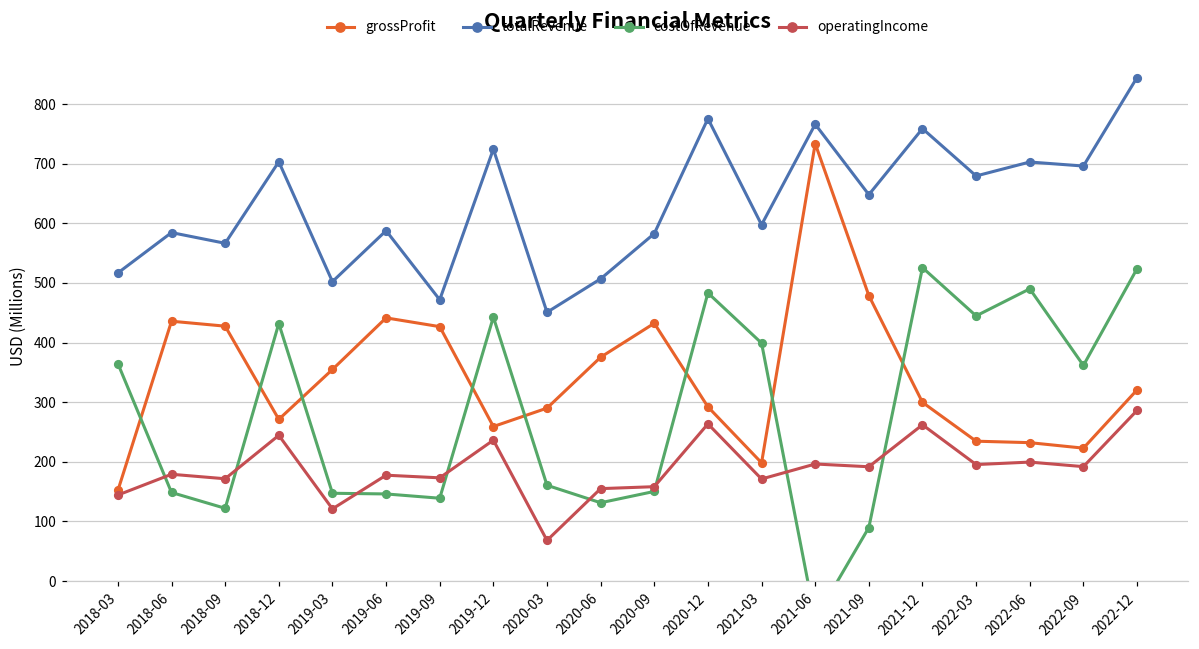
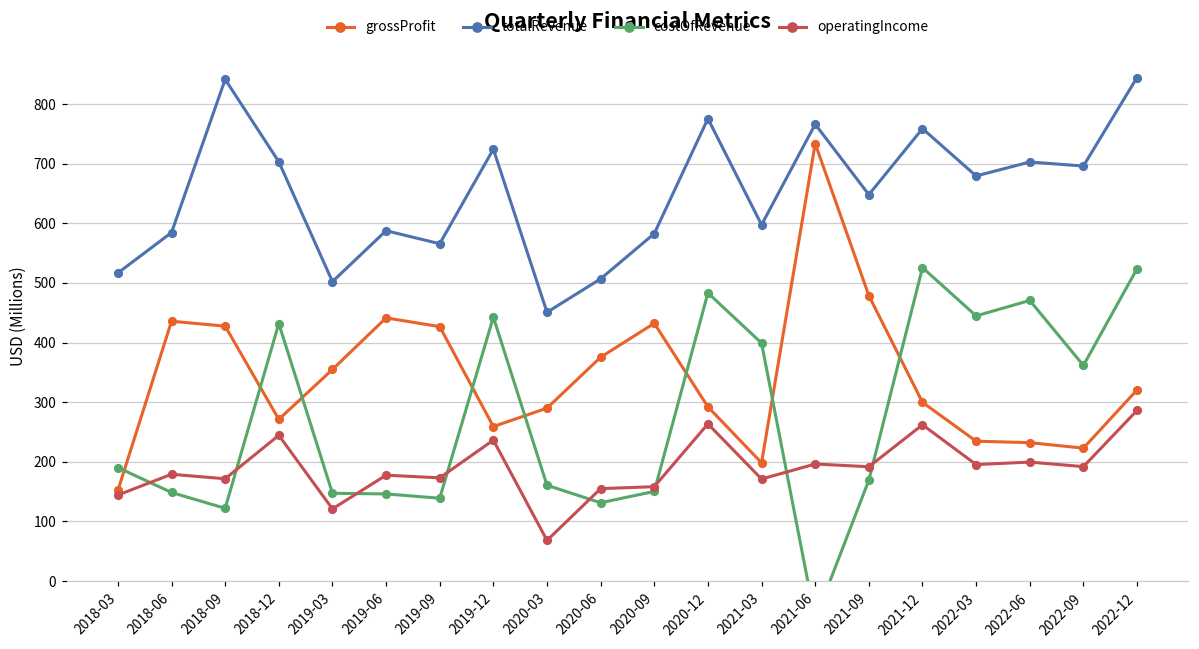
  {
    "totalRevenue": {
      "2018-03": 520,
      "2018-06": 580,
-     "2018-09": 570,
+     "2018-09": 840,
      "2018-12": 700,
      "2019-03": 500,
      "2019-06": 590,
-     "2019-09": 470,
+     "2019-09": 570,
      "2019-12": 720,
      "2020-03": 450,
      "2020-06": 510,
      "2020-09": 580,
      "2020-12": 780,
      "2021-03": 600,
      "2021-06": 770,
      "2021-09": 650,
      "2021-12": 760,
      "2022-03": 680,
      "2022-06": 700,
      "2022-09": 700,
      "2022-12": 840
    },
    "costOfRevenue": {
-     "2018-03": 360,
+     "2018-03": 190,
      "2018-06": 150,
      "2018-09": 120,
      "2018-12": 430,
      "2019-03": 150,
      "2019-06": 150,
      "2019-09": 140,
      "2019-12": 440,
      "2020-03": 160,
      "2020-06": 130,
      "2020-09": 150,
      "2020-12": 480,
      "2021-03": 400,
-     "2021-09": 90,
+     "2021-09": 170,
      "2021-12": 530,
      "2022-03": 440,
-     "2022-06": 490,
+     "2022-06": 470,
      "2022-09": 360,
      "2022-12": 520
    }
  }
